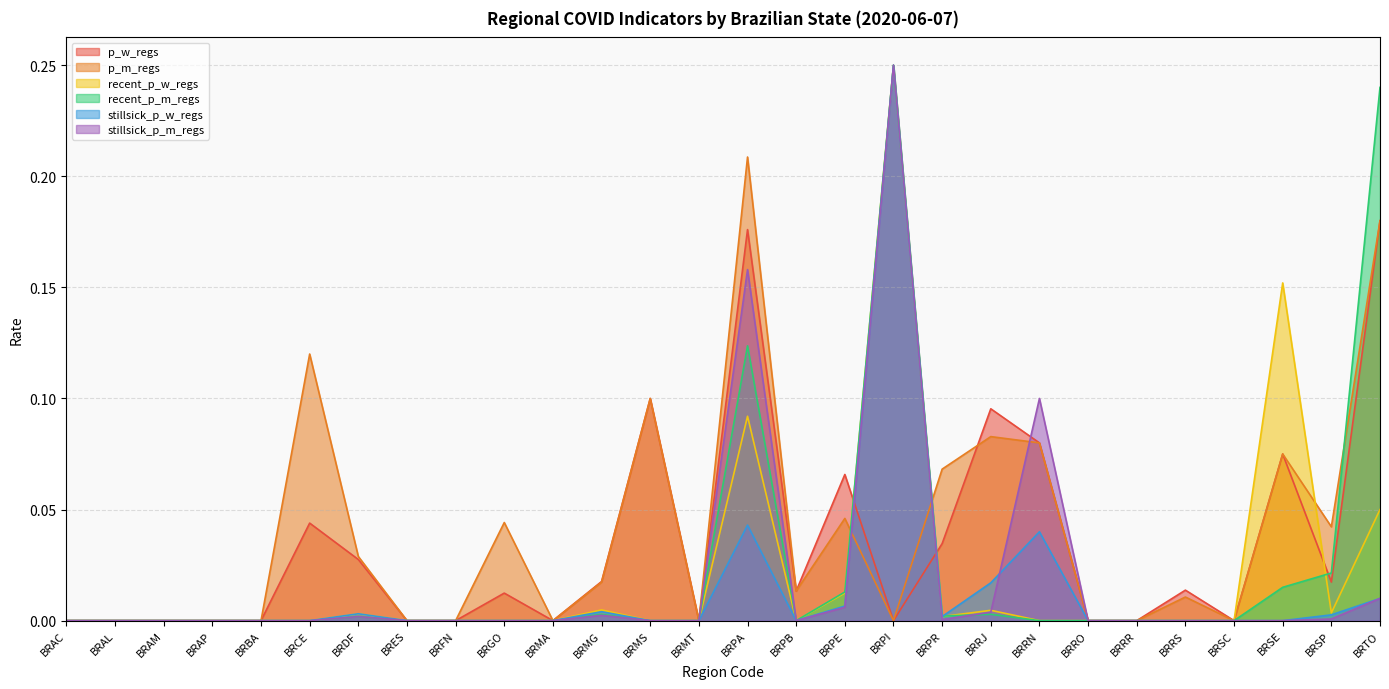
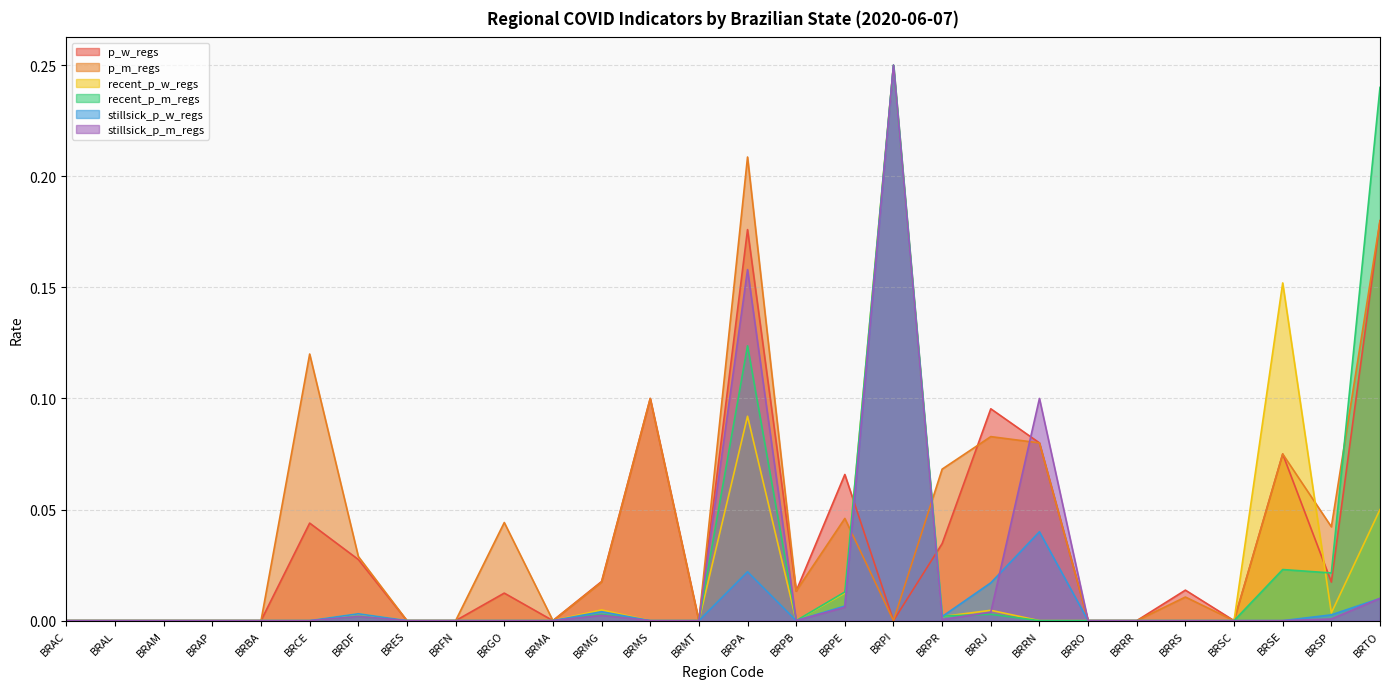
  {
    "recent_p_w_regs": {
      "BRPA": 0.092,
      "BRSE": 0.152,
      "BRTO": 0.050
    },
    "recent_p_m_regs": {
      "BRPA": 0.124,
-     "BRSE": 0.015,
+     "BRSE": 0.023,
      "BRSP": 0.021,
      "BRTO": 0.240
    },
    "stillsick_p_w_regs": {
-     "BRPA": 0.043,
+     "BRPA": 0.022,
      "BRRJ": 0.017,
      "BRRN": 0.040
    },
    "stillsick_p_m_regs": {
      "BRPA": 0.158,
      "BRPR": 0.000,
      "BRRN": 0.100,
      "BRSP": 0.001
    }
  }
